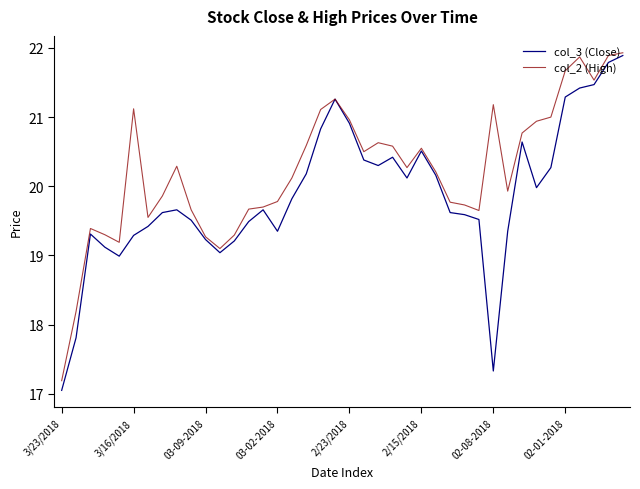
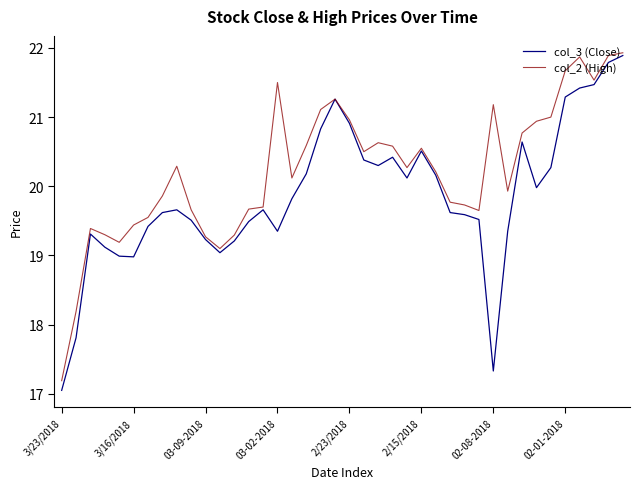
  {
    "col_3 (Close)": {
      "3/23/2018": 17.1,
-     "3/16/2018": 19.3,
+     "3/16/2018": 19.0,
      "03-09-2018": 19.2,
      "03-02-2018": 19.4,
      "2/23/2018": 20.9,
      "2/15/2018": 20.5,
      "02-08-2018": 17.3,
      "02-01-2018": 21.3
    },
    "col_2 (High)": {
      "3/23/2018": 17.2,
-     "3/16/2018": 21.1,
+     "3/16/2018": 19.4,
      "03-09-2018": 19.3,
-     "03-02-2018": 19.8,
+     "03-02-2018": 21.5,
      "2/23/2018": 21.0,
      "2/15/2018": 20.6,
      "02-08-2018": 21.2,
      "02-01-2018": 21.7
    }
  }
